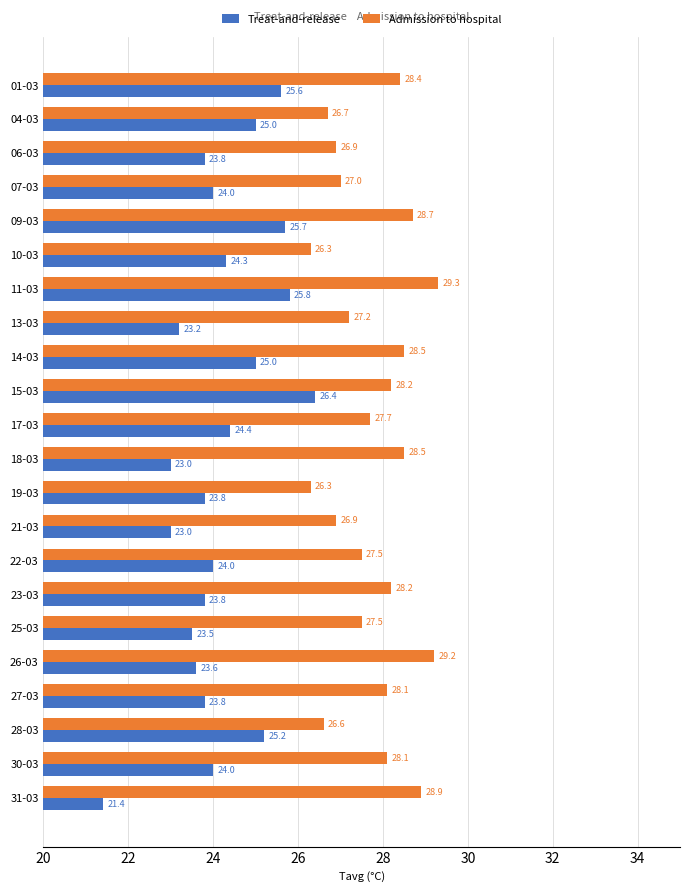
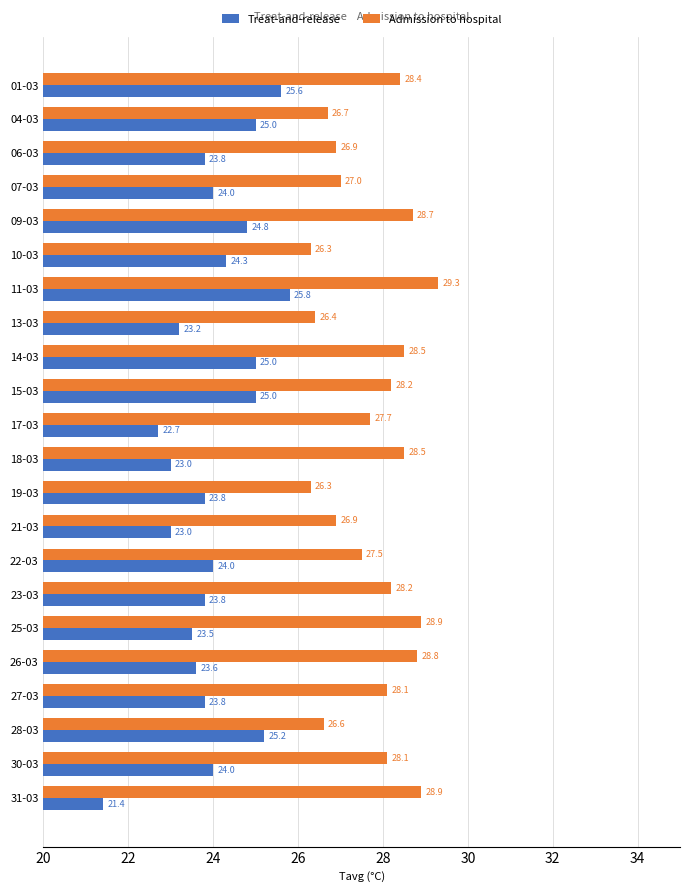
  {
    "Treat-and-release": {
      "01-03": 25.6,
      "04-03": 25.0,
      "06-03": 23.8,
      "07-03": 24.0,
-     "09-03": 25.7,
+     "09-03": 24.8,
      "10-03": 24.3,
      "11-03": 25.8,
      "13-03": 23.2,
      "14-03": 25.0,
-     "15-03": 26.4,
-     "17-03": 24.4,
+     "15-03": 25.0,
+     "17-03": 22.7,
      "18-03": 23.0,
      "19-03": 23.8,
      "21-03": 23.0,
      "22-03": 24.0,
      "23-03": 23.8,
      "25-03": 23.5,
      "26-03": 23.6,
      "27-03": 23.8,
      "28-03": 25.2,
      "30-03": 24.0,
      "31-03": 21.4
    },
    "Admission to hospital": {
      "01-03": 28.4,
      "04-03": 26.7,
      "06-03": 26.9,
      "07-03": 27.0,
      "09-03": 28.7,
      "10-03": 26.3,
      "11-03": 29.3,
-     "13-03": 27.2,
+     "13-03": 26.4,
      "14-03": 28.5,
      "15-03": 28.2,
      "17-03": 27.7,
      "18-03": 28.5,
      "19-03": 26.3,
      "21-03": 26.9,
      "22-03": 27.5,
      "23-03": 28.2,
-     "25-03": 27.5,
-     "26-03": 29.2,
+     "25-03": 28.9,
+     "26-03": 28.8,
      "27-03": 28.1,
      "28-03": 26.6,
      "30-03": 28.1,
      "31-03": 28.9
    }
  }
